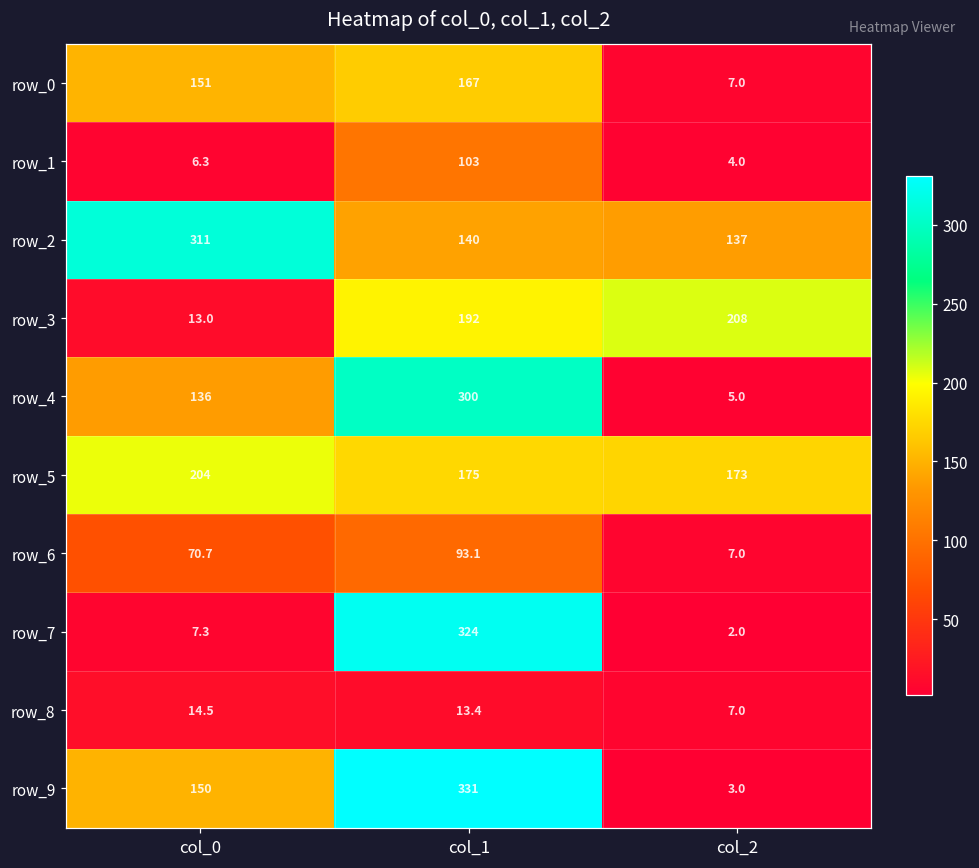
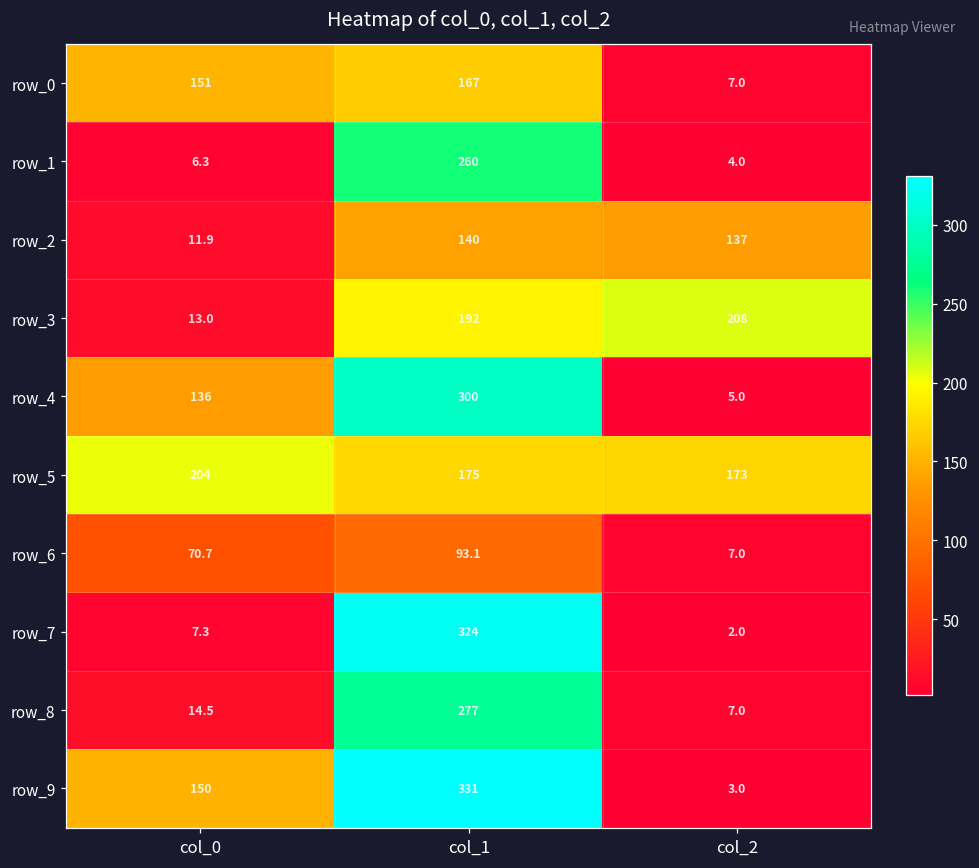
  {
    "row_0": {
      "col_0": 151,
      "col_1": 167,
      "col_2": 7.0
    },
    "row_1": {
      "col_0": 6.3,
-     "col_1": 103,
+     "col_1": 260,
      "col_2": 4.0
    },
    "row_2": {
-     "col_0": 311,
+     "col_0": 11.9,
      "col_1": 140,
      "col_2": 137
    },
    "row_3": {
      "col_0": 13.0,
      "col_1": 192,
      "col_2": 208
    },
    "row_4": {
      "col_0": 136,
      "col_1": 300,
      "col_2": 5.0
    },
    "row_5": {
      "col_0": 204,
      "col_1": 175,
      "col_2": 173
    },
    "row_6": {
      "col_0": 70.7,
      "col_1": 93.1,
      "col_2": 7.0
    },
    "row_7": {
      "col_0": 7.3,
      "col_1": 324,
      "col_2": 2.0
    },
    "row_8": {
      "col_0": 14.5,
-     "col_1": 13.4,
+     "col_1": 277,
      "col_2": 7.0
    },
    "row_9": {
      "col_0": 150,
      "col_1": 331,
      "col_2": 3.0
    }
  }
